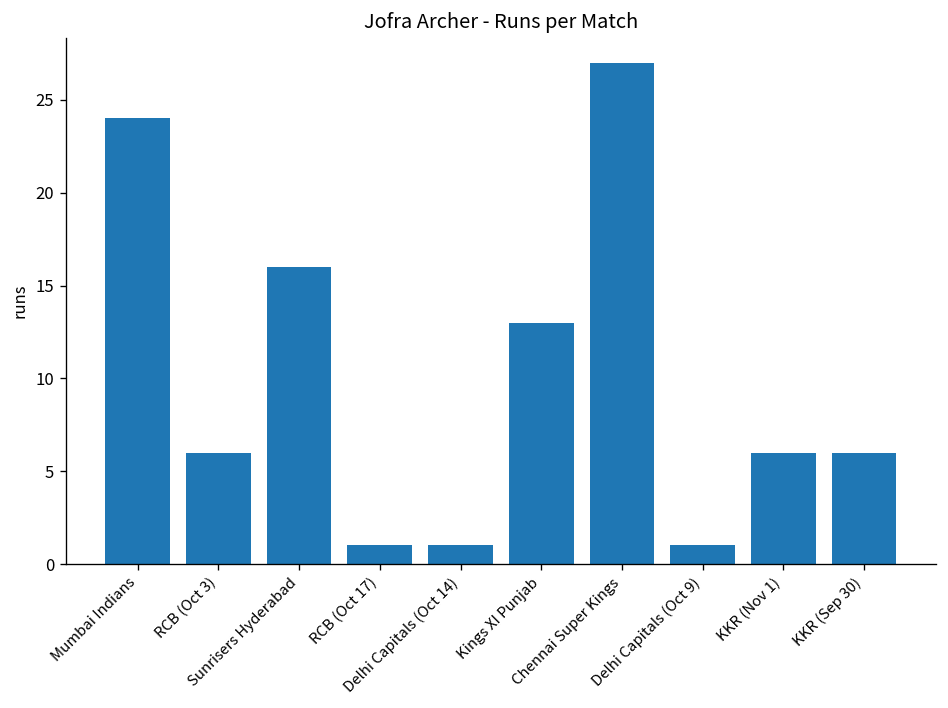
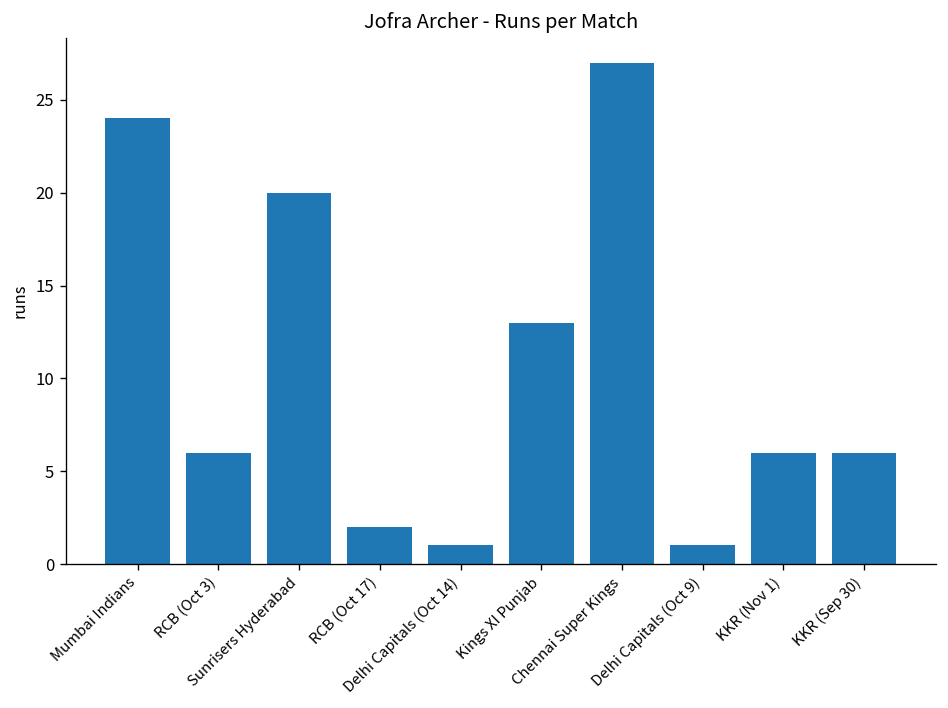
  {
    "Mumbai Indians": 24,
    "RCB (Oct 3)": 6,
-   "Sunrisers Hyderabad": 16,
-   "RCB (Oct 17)": 1,
+   "Sunrisers Hyderabad": 20,
+   "RCB (Oct 17)": 2,
    "Delhi Capitals (Oct 14)": 1,
    "Kings XI Punjab": 13,
    "Chennai Super Kings": 27,
    "Delhi Capitals (Oct 9)": 1,
    "KKR (Nov 1)": 6,
    "KKR (Sep 30)": 6
  }
